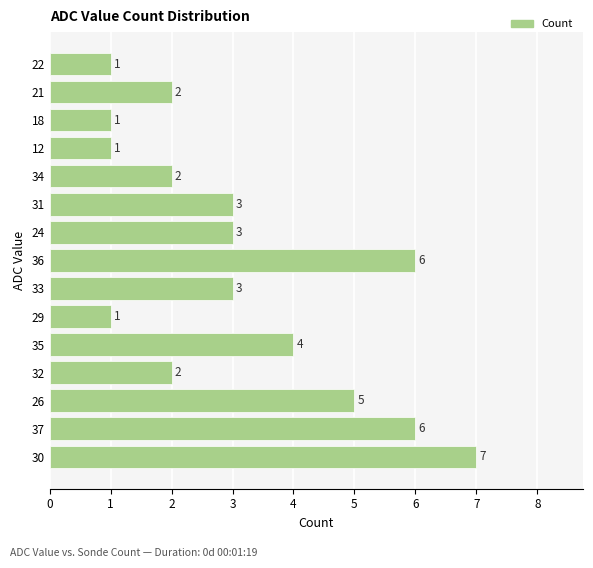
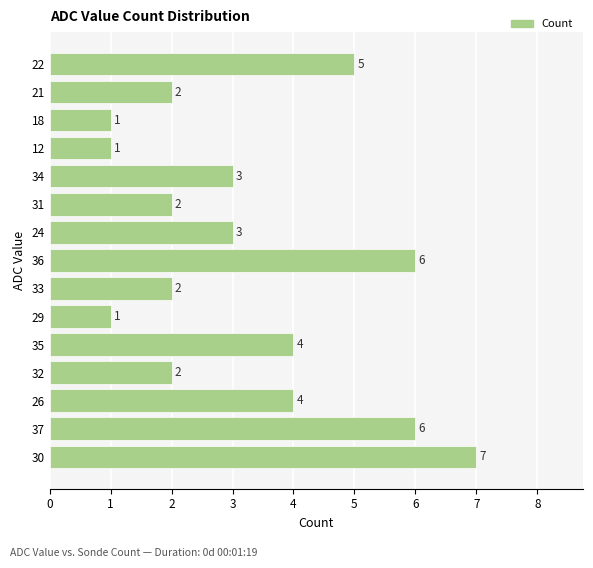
  {
-   "22": 1,
+   "22": 5,
    "21": 2,
    "18": 1,
    "12": 1,
-   "34": 2,
-   "31": 3,
+   "34": 3,
+   "31": 2,
    "24": 3,
    "36": 6,
-   "33": 3,
+   "33": 2,
    "29": 1,
    "35": 4,
    "32": 2,
-   "26": 5,
+   "26": 4,
    "37": 6,
    "30": 7
  }
